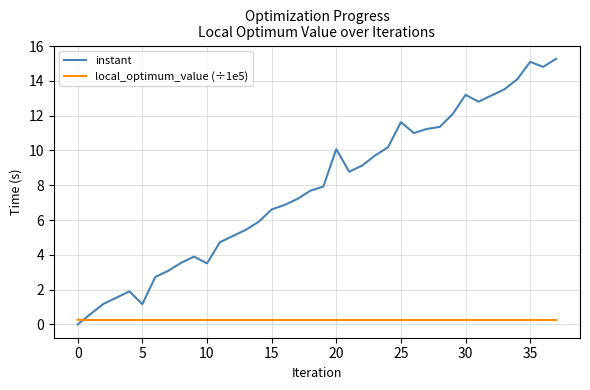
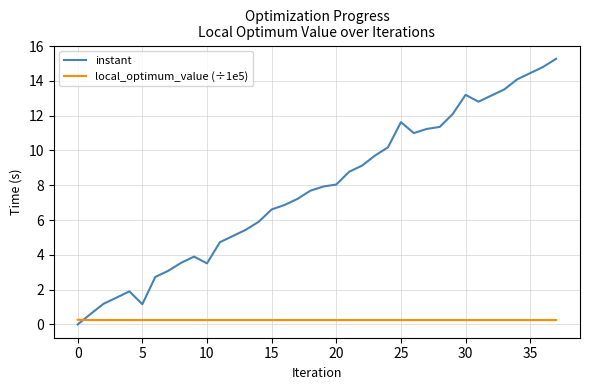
  {
    "instant": {
      "0": 0.0,
      "5": 1.2,
      "10": 3.5,
      "15": 6.6,
-     "20": 10.1,
+     "20": 8.0,
      "25": 11.6,
      "30": 13.2,
-     "35": 15.1
+     "35": 14.4
    },
    "local_optimum_value (÷1e5)": {
      "0": 0.3,
      "5": 0.3,
      "10": 0.3,
      "15": 0.3,
      "20": 0.3,
      "25": 0.3,
      "30": 0.3,
      "35": 0.3
    }
  }
